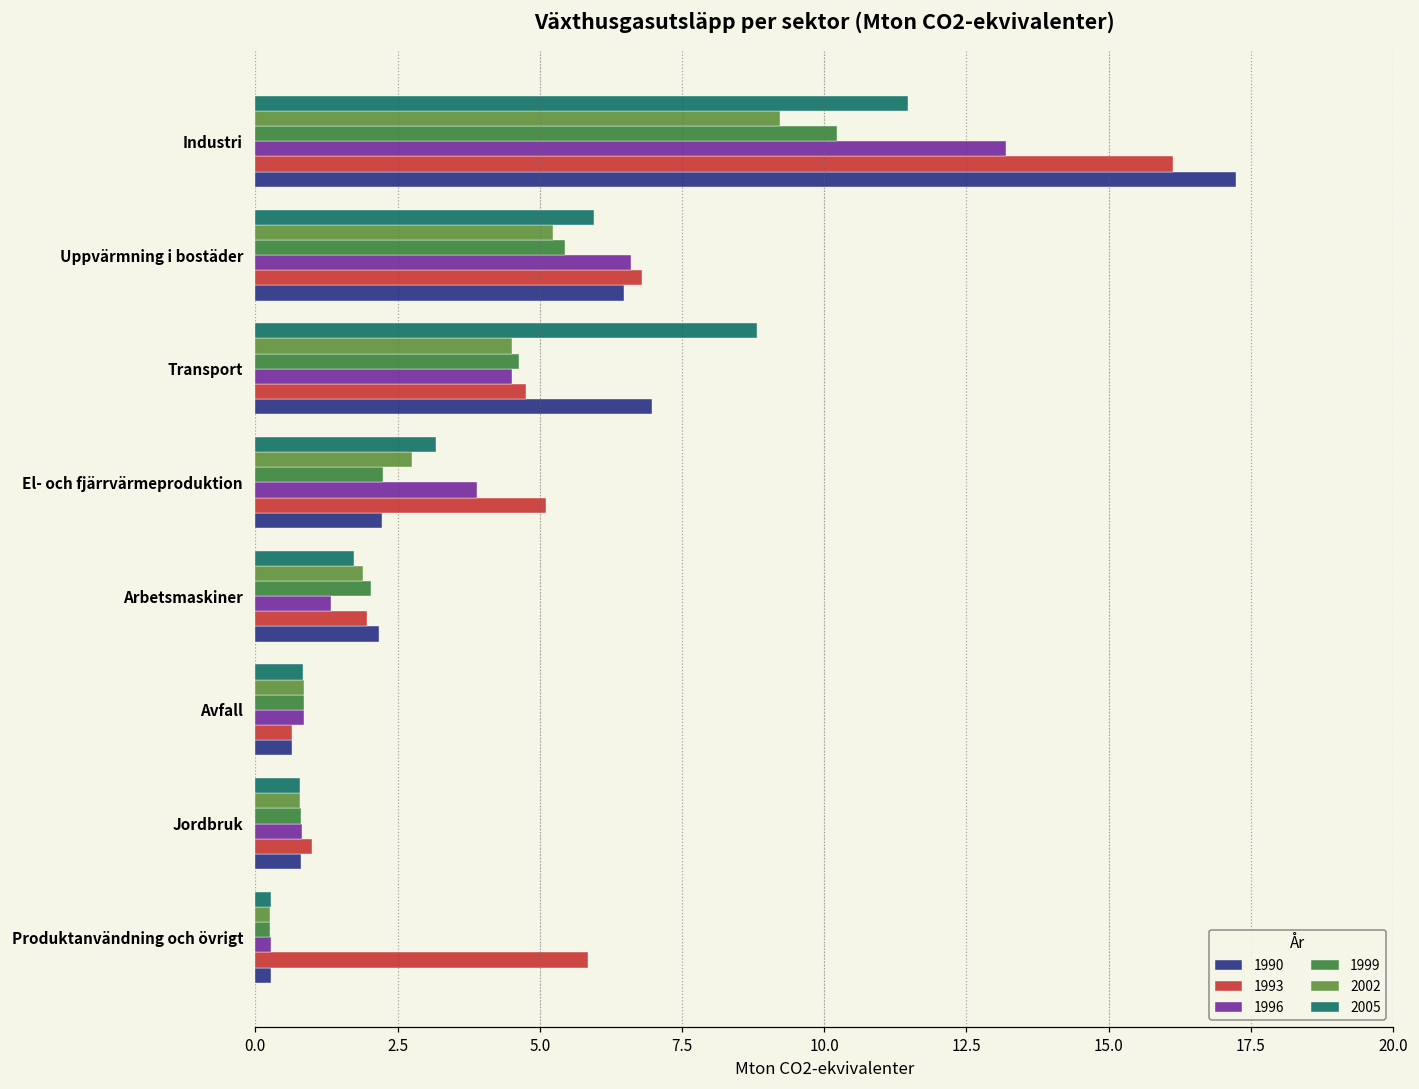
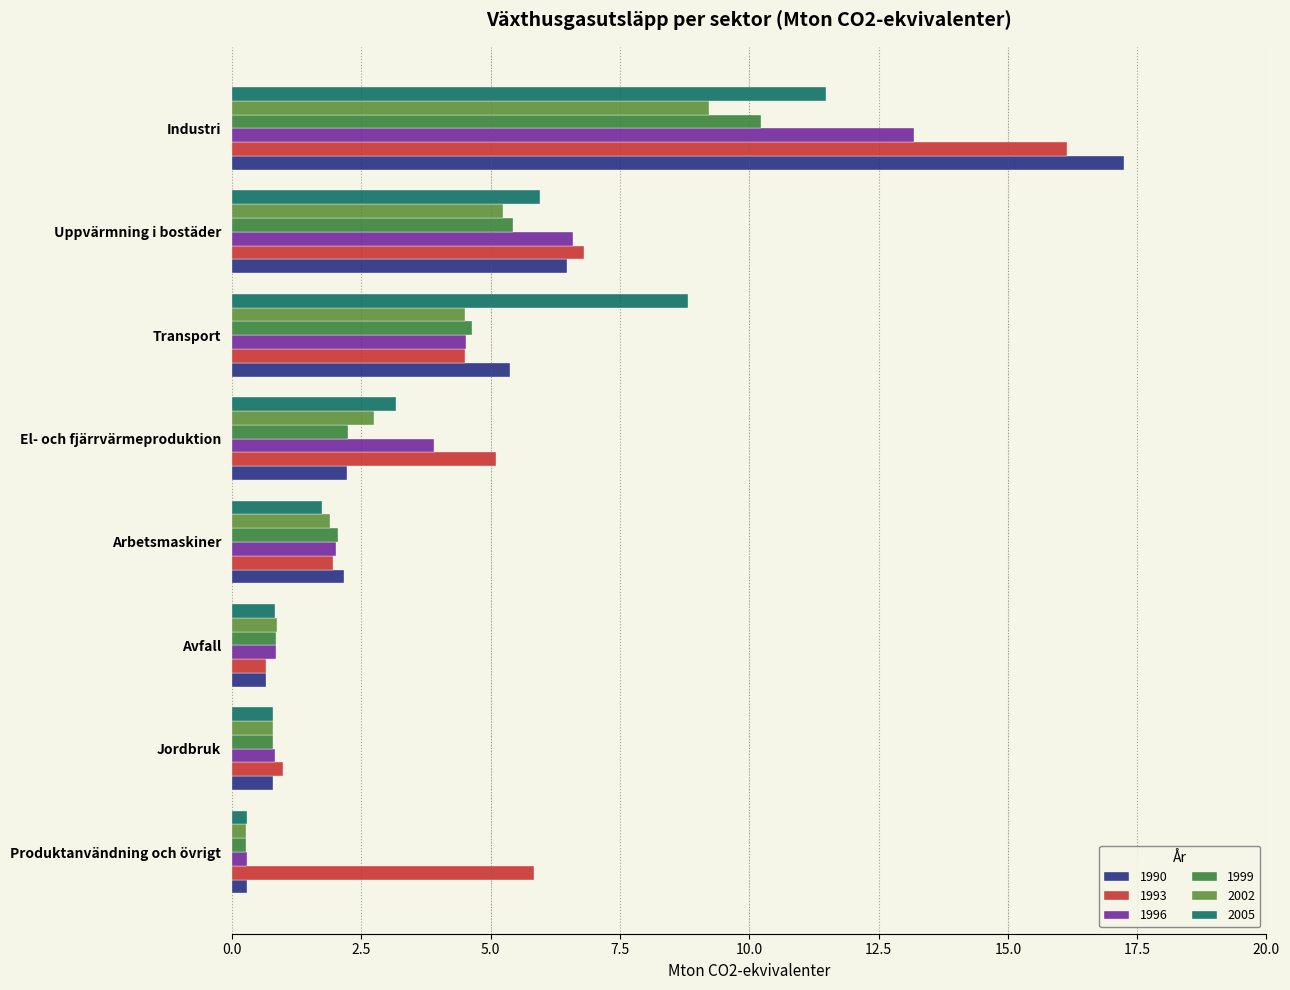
  {
    "1990": {
      "Industri": 17.2,
      "Uppvärmning i bostäder": 6.5,
-     "Transport": 7.0,
+     "Transport": 5.4,
      "El- och fjärrvärmeproduktion": 2.2,
      "Arbetsmaskiner": 2.2,
      "Avfall": 0.7,
      "Jordbruk": 0.8,
      "Produktanvändning och övrigt": 0.3
    },
    "1993": {
      "Industri": 16.1,
      "Uppvärmning i bostäder": 6.8,
-     "Transport": 4.8,
+     "Transport": 4.5,
      "El- och fjärrvärmeproduktion": 5.1,
      "Arbetsmaskiner": 2.0,
      "Avfall": 0.7,
      "Jordbruk": 1.0,
      "Produktanvändning och övrigt": 5.8
    },
    "1996": {
      "Industri": 13.2,
      "Uppvärmning i bostäder": 6.6,
      "Transport": 4.5,
      "El- och fjärrvärmeproduktion": 3.9,
-     "Arbetsmaskiner": 1.3,
+     "Arbetsmaskiner": 2.0,
      "Avfall": 0.9,
      "Jordbruk": 0.8,
      "Produktanvändning och övrigt": 0.3
    },
    "2005": {
      "Industri": 11.5,
      "Uppvärmning i bostäder": 6.0,
      "Transport": 8.8,
      "El- och fjärrvärmeproduktion": 3.2,
      "Arbetsmaskiner": 1.7,
      "Avfall": 0.8,
      "Jordbruk": 0.8,
      "Produktanvändning och övrigt": 0.3
    }
  }
